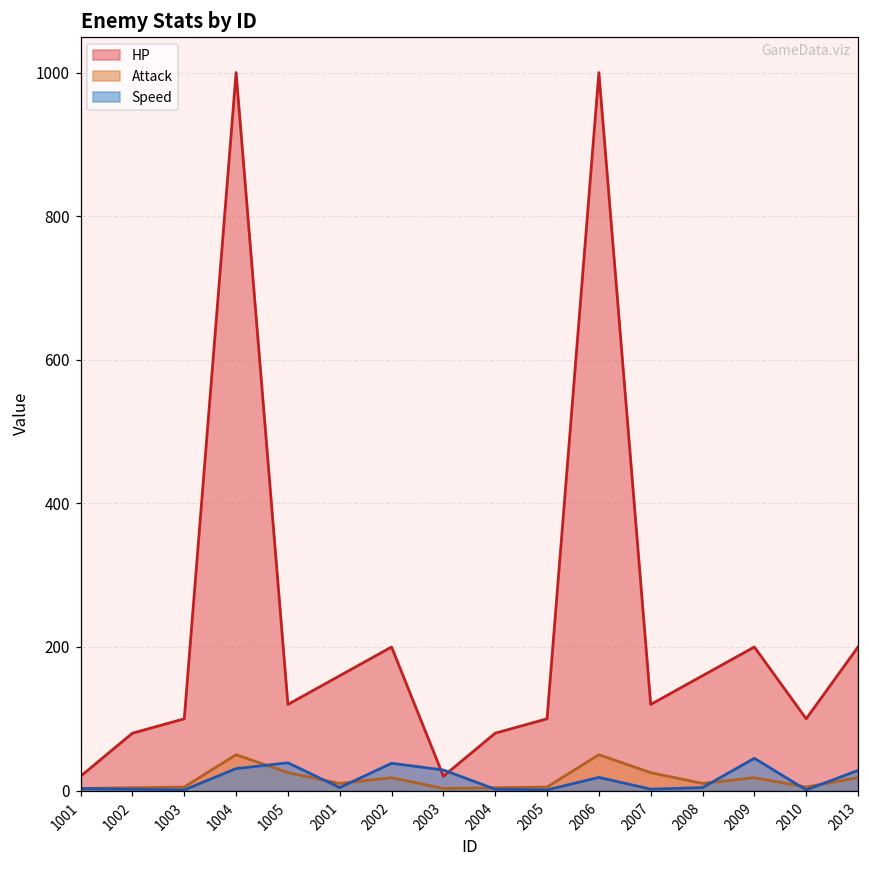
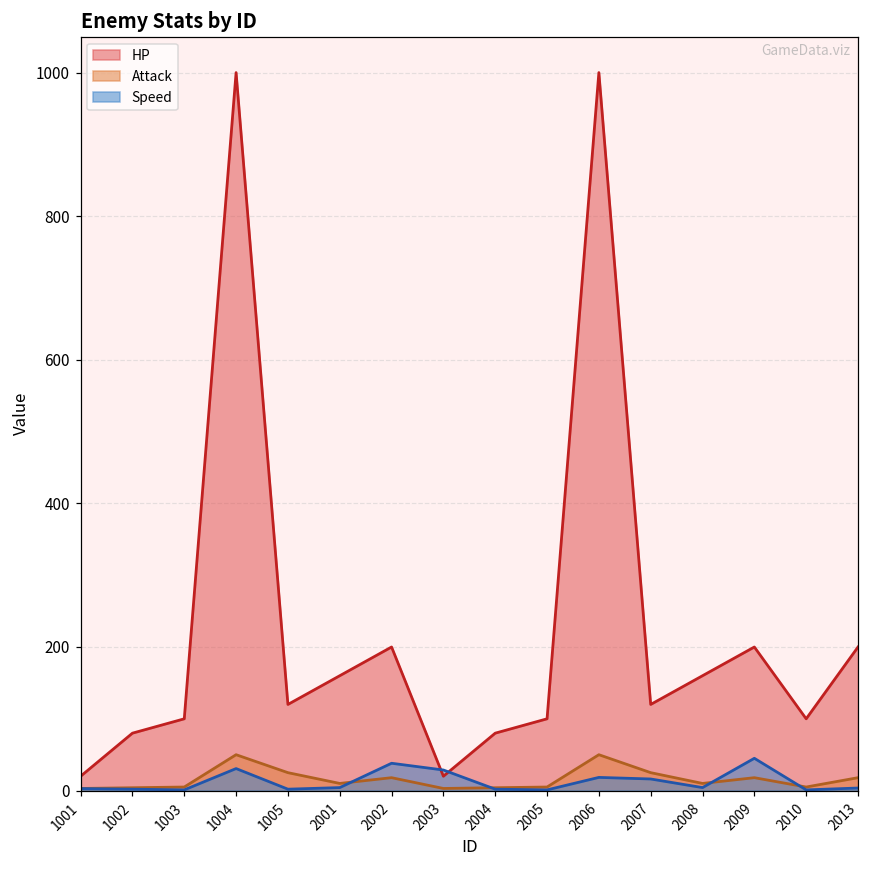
  {
    "Speed": {
      "1003": 0,
      "1004": 30,
-     "1005": 40,
+     "1005": 0,
      "2001": 0,
      "2002": 40,
      "2003": 30,
      "2005": 0,
      "2006": 20,
-     "2007": 0,
+     "2007": 20,
      "2008": 0,
      "2009": 50,
      "2010": 0,
-     "2013": 30
+     "2013": 0
    }
  }
